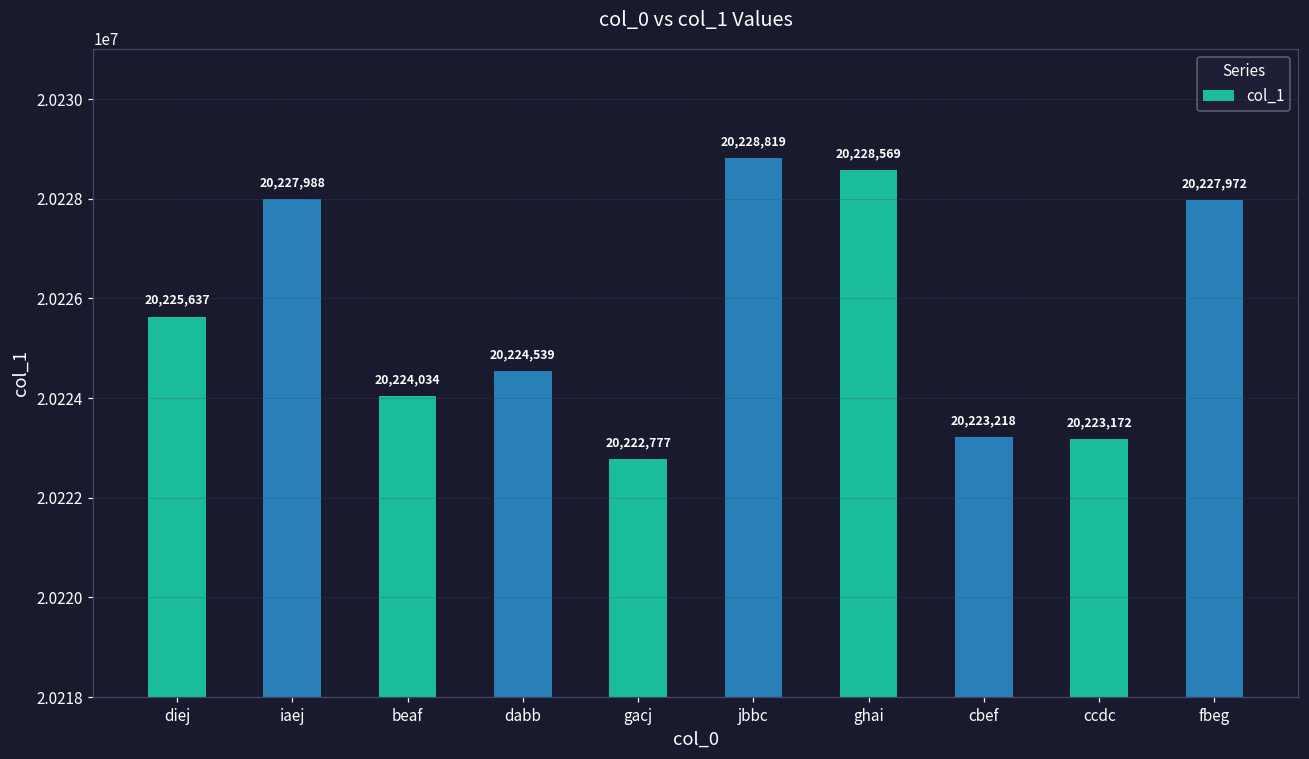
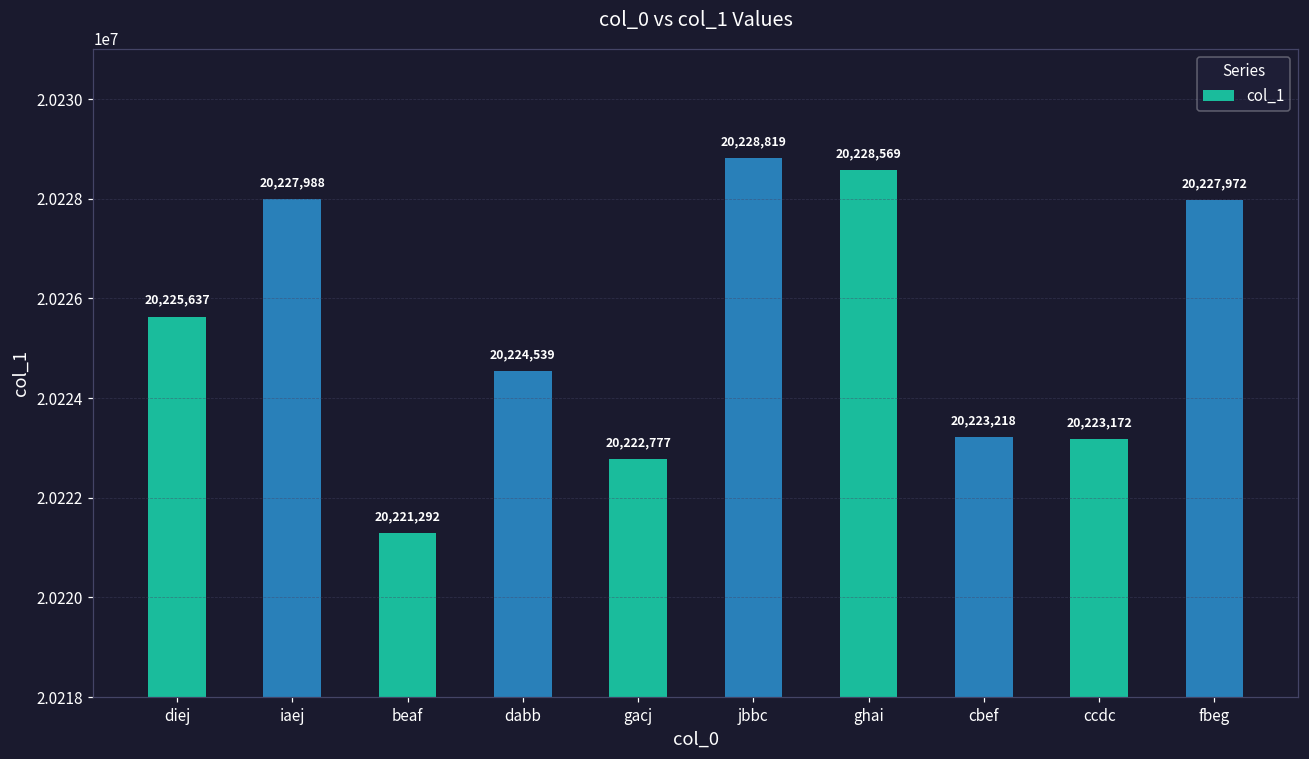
  {
    "diej": "20,225,637",
    "iaej": "20,227,988",
-   "beaf": "20,224,034",
+   "beaf": "20,221,292",
    "dabb": "20,224,539",
    "gacj": "20,222,777",
    "jbbc": "20,228,819",
    "ghai": "20,228,569",
    "cbef": "20,223,218",
    "ccdc": "20,223,172",
    "fbeg": "20,227,972"
  }
